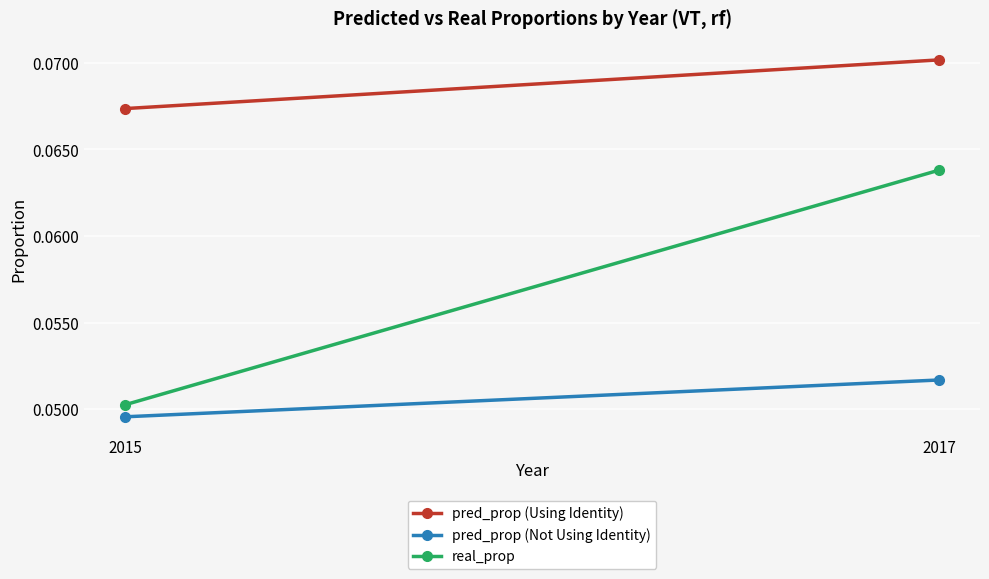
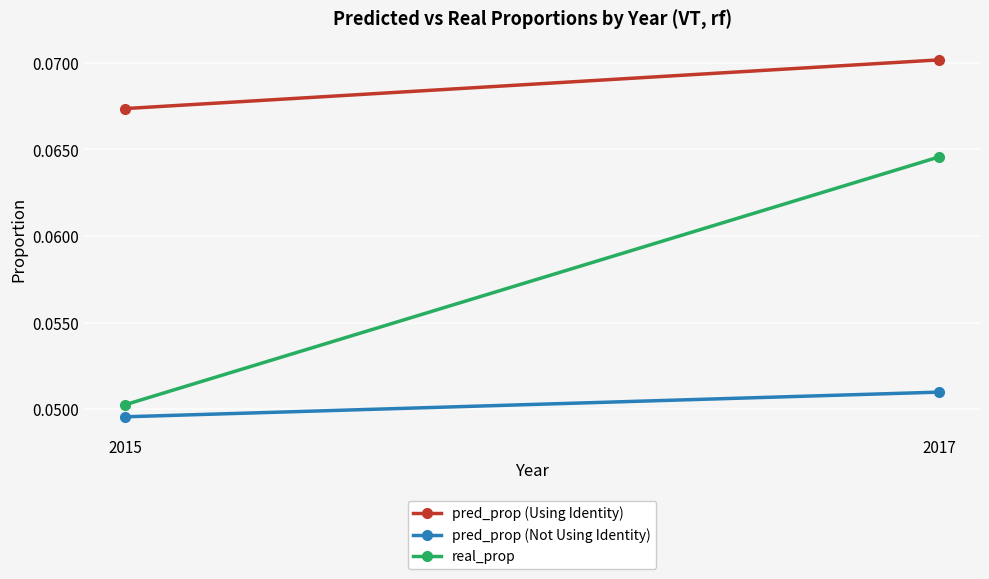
  {
    "pred_prop (Using Identity)": {
      "2015": 0.0674,
      "2017": 0.0702
    },
    "pred_prop (Not Using Identity)": {
      "2015": 0.0496,
-     "2017": 0.0517
+     "2017": 0.0510
    },
    "real_prop": {
      "2015": 0.0502,
-     "2017": 0.0638
+     "2017": 0.0646
    }
  }
